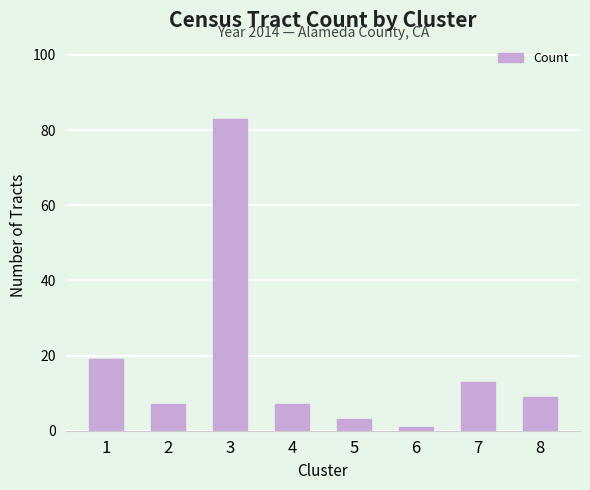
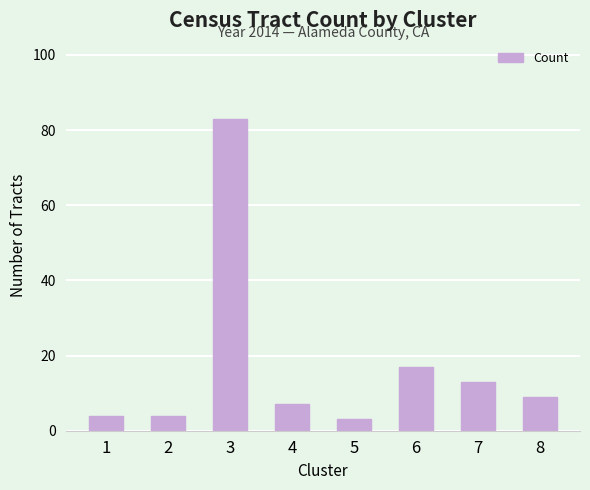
  {
-   "1": 19,
-   "2": 7,
+   "1": 4,
+   "2": 4,
    "3": 83,
    "4": 7,
    "5": 3,
-   "6": 1,
+   "6": 17,
    "7": 13,
    "8": 9
  }
